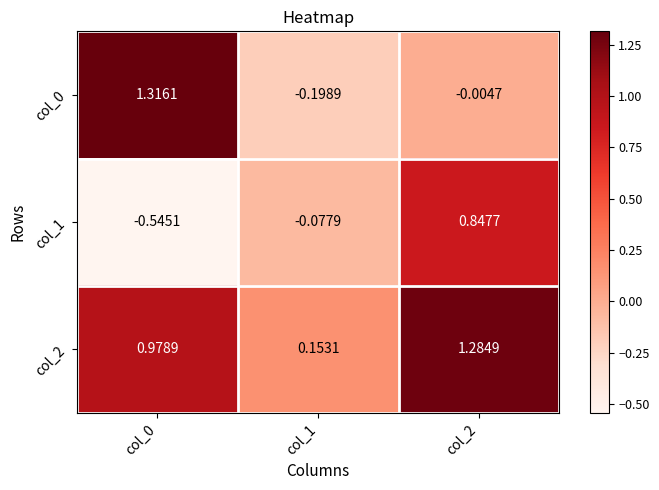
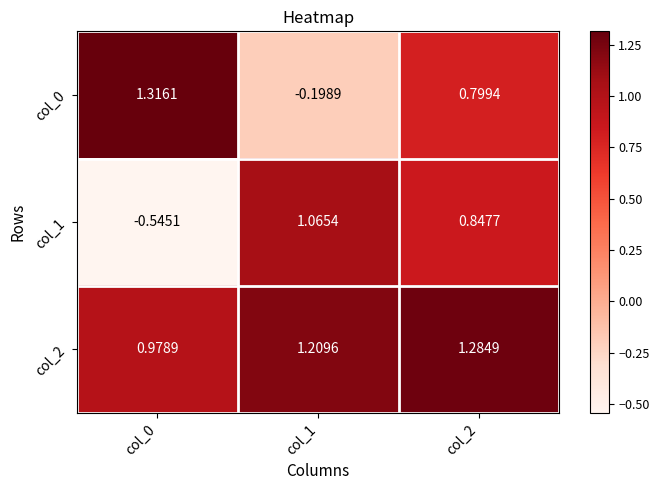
  {
    "col_0": {
      "col_0": 1.3161,
      "col_1": -0.1989,
-     "col_2": -0.0047
+     "col_2": 0.7994
    },
    "col_1": {
      "col_0": -0.5451,
-     "col_1": -0.0779,
+     "col_1": 1.0654,
      "col_2": 0.8477
    },
    "col_2": {
      "col_0": 0.9789,
-     "col_1": 0.1531,
+     "col_1": 1.2096,
      "col_2": 1.2849
    }
  }
